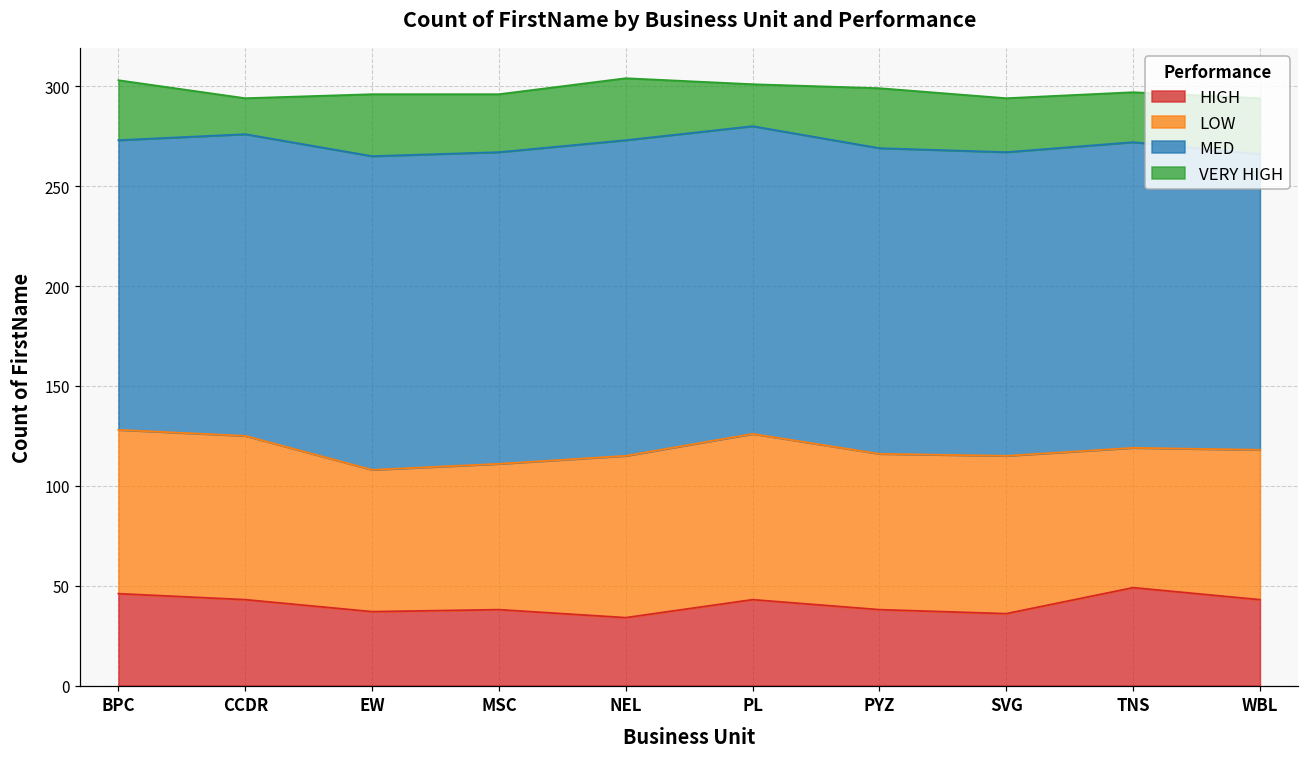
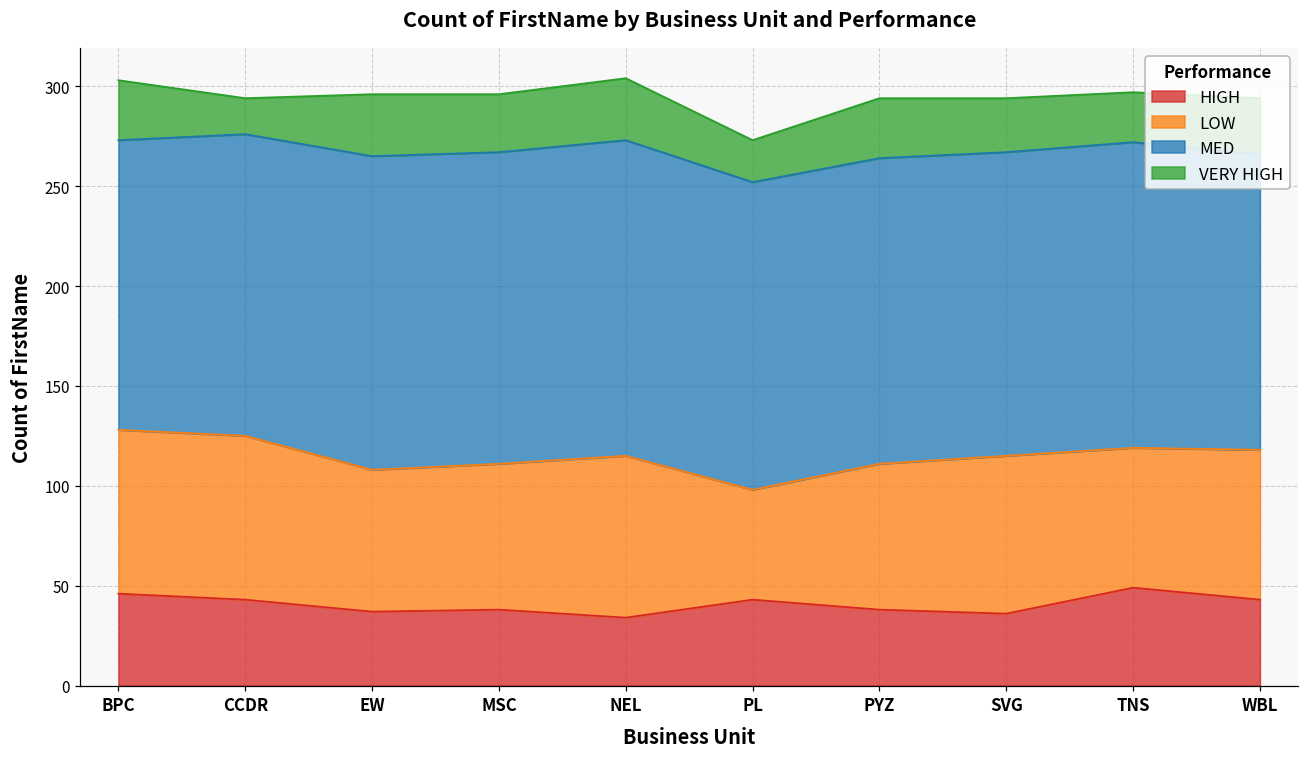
  {
    "HIGH": {
      "BPC": 46,
      "CCDR": 43,
      "EW": 37,
      "MSC": 38,
      "NEL": 34,
      "PL": 43,
      "PYZ": 38,
      "SVG": 36,
      "TNS": 49,
      "WBL": 43
    },
    "LOW": {
      "BPC": 82,
      "CCDR": 82,
      "EW": 71,
      "MSC": 73,
      "NEL": 81,
-     "PL": 83,
-     "PYZ": 78,
+     "PL": 55,
+     "PYZ": 73,
      "SVG": 79,
      "TNS": 70,
      "WBL": 75
    },
    "MED": {
      "BPC": 145,
      "CCDR": 151,
      "EW": 157,
      "MSC": 156,
      "NEL": 158,
      "PL": 154,
      "PYZ": 153,
      "SVG": 152,
      "TNS": 153
    },
    "VERY HIGH": {
      "BPC": 30,
      "CCDR": 18,
      "EW": 31,
      "MSC": 29,
      "NEL": 31,
      "PL": 21,
      "PYZ": 30,
      "SVG": 27,
      "TNS": 25
    }
  }
